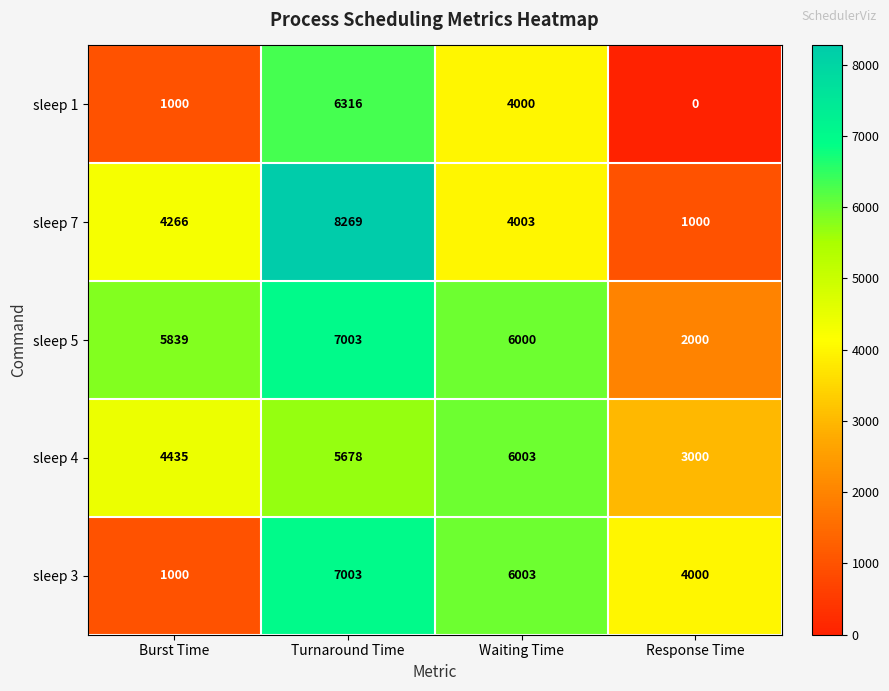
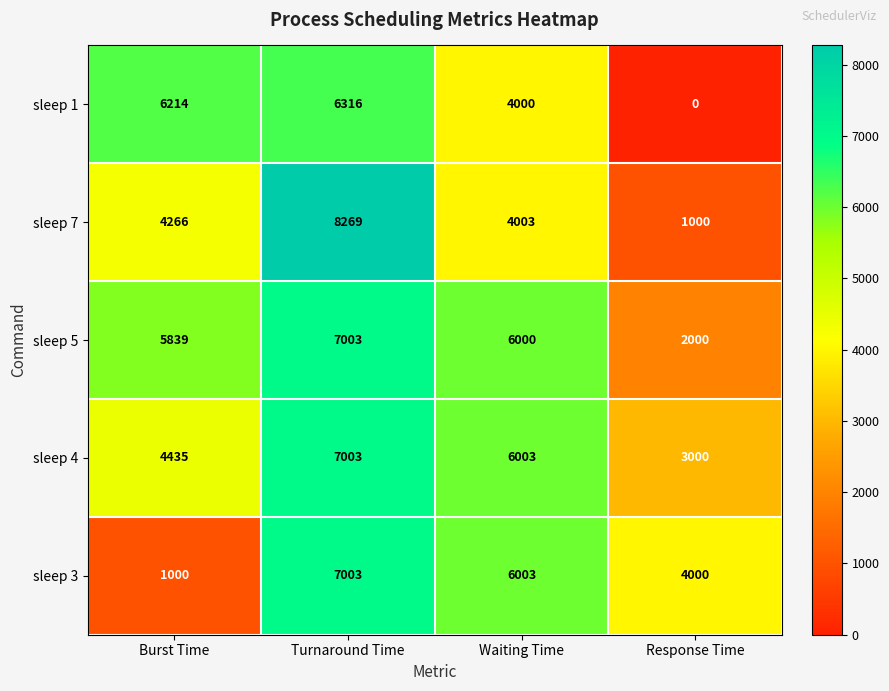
  {
    "sleep 1": {
-     "Burst Time": 1000,
+     "Burst Time": 6214,
      "Turnaround Time": 6316,
      "Waiting Time": 4000,
      "Response Time": 0
    },
    "sleep 7": {
      "Burst Time": 4266,
      "Turnaround Time": 8269,
      "Waiting Time": 4003,
      "Response Time": 1000
    },
    "sleep 5": {
      "Burst Time": 5839,
      "Turnaround Time": 7003,
      "Waiting Time": 6000,
      "Response Time": 2000
    },
    "sleep 4": {
      "Burst Time": 4435,
-     "Turnaround Time": 5678,
+     "Turnaround Time": 7003,
      "Waiting Time": 6003,
      "Response Time": 3000
    },
    "sleep 3": {
      "Burst Time": 1000,
      "Turnaround Time": 7003,
      "Waiting Time": 6003,
      "Response Time": 4000
    }
  }
